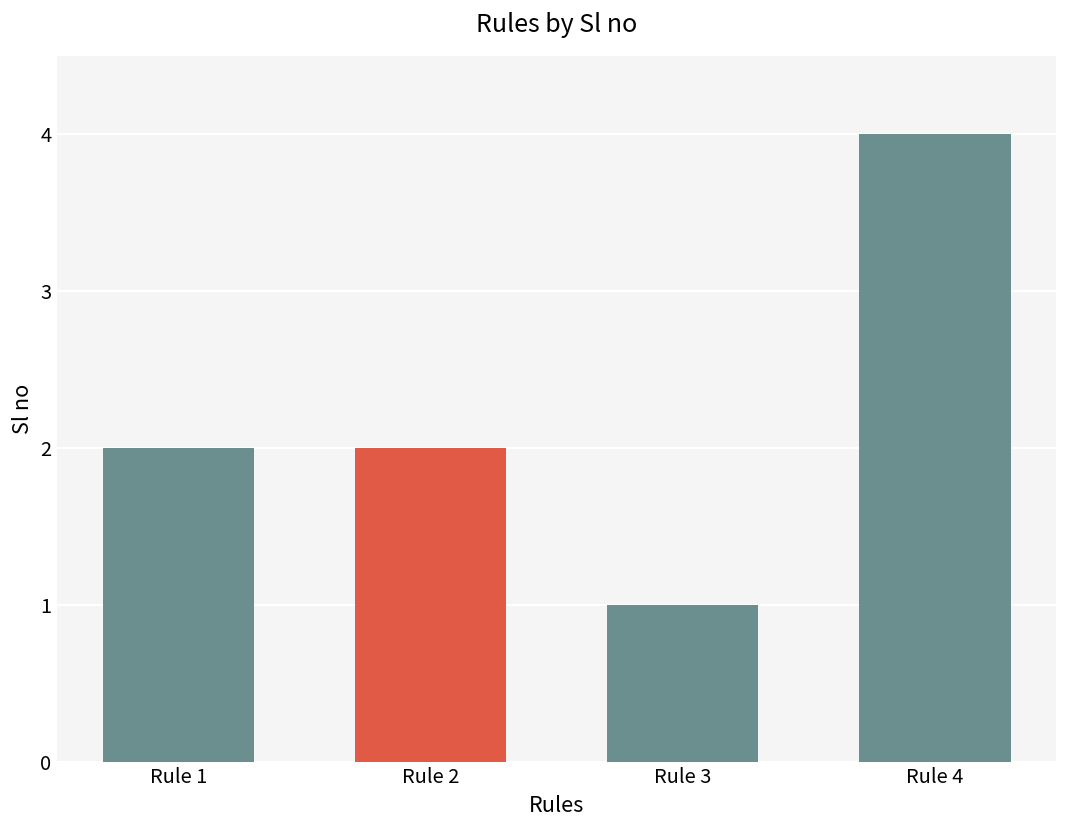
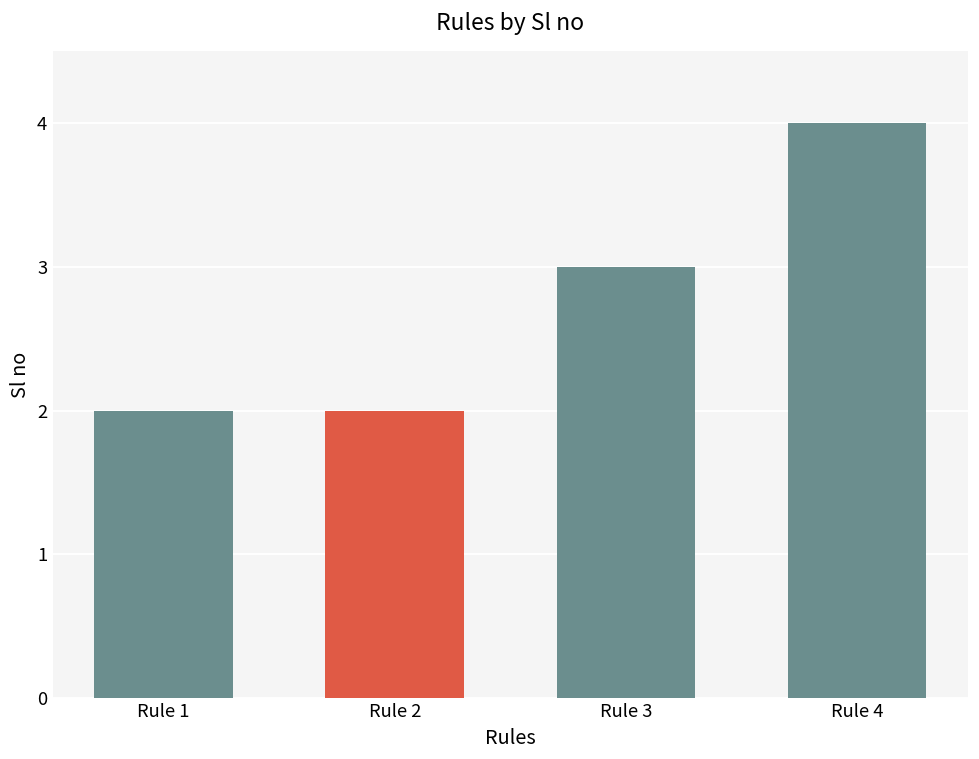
  {
    "Rule 1": 2,
    "Rule 2": 2,
-   "Rule 3": 1,
+   "Rule 3": 3,
    "Rule 4": 4
  }
